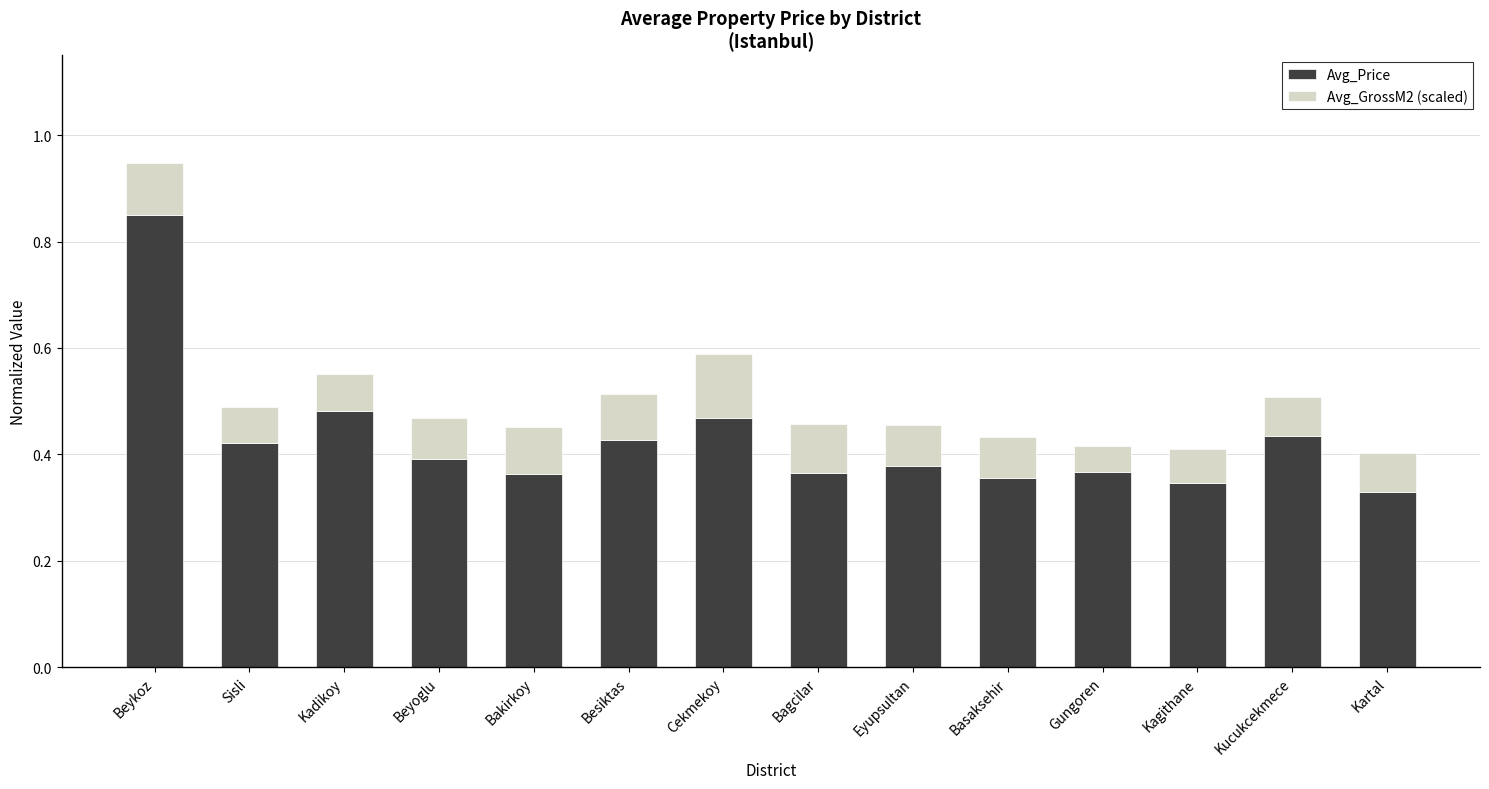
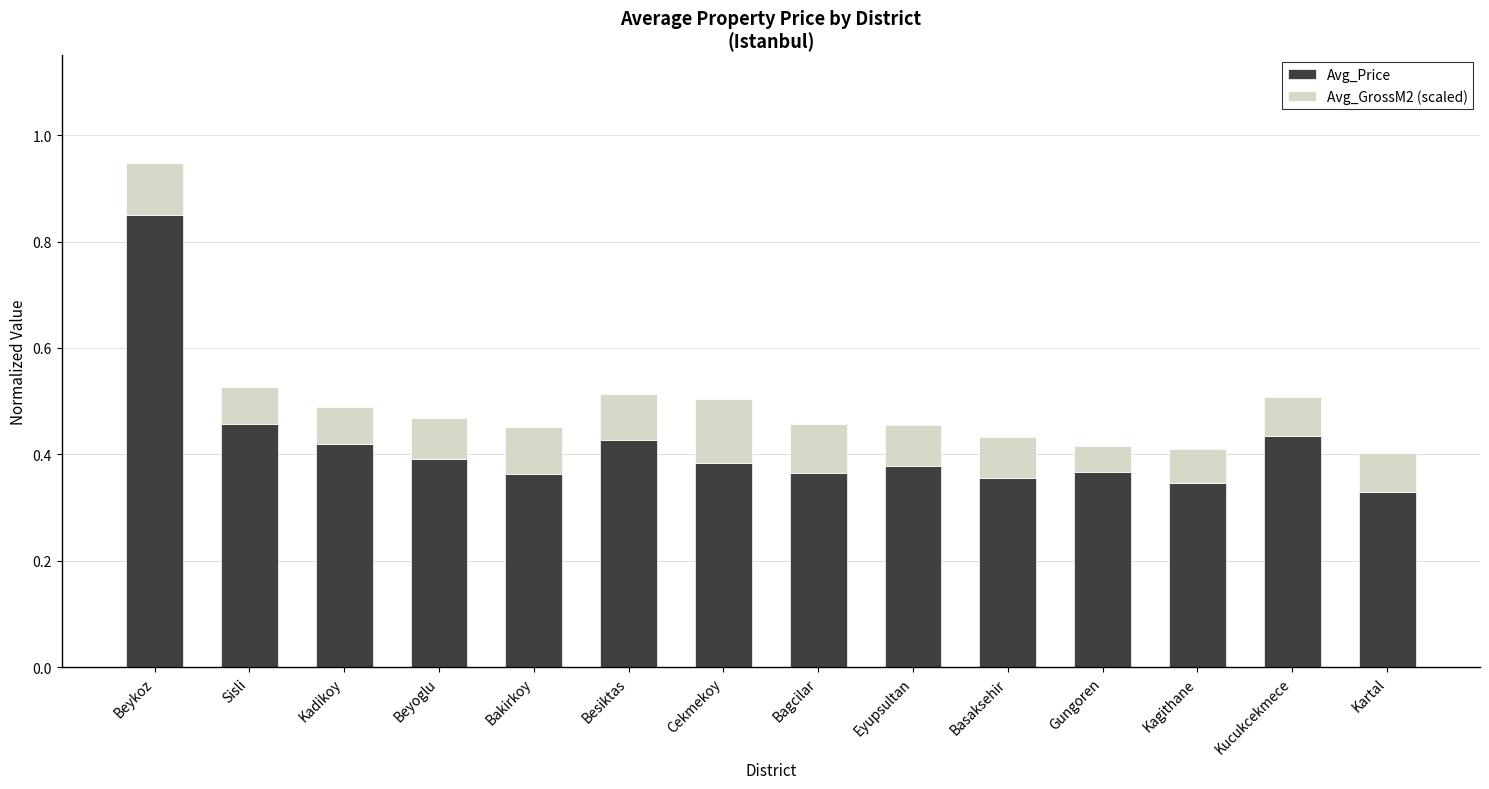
  {
    "Avg_Price": {
      "Beykoz": 0.85,
-     "Sisli": 0.42,
-     "Kadikoy": 0.48,
+     "Sisli": 0.46,
+     "Kadikoy": 0.42,
      "Beyoglu": 0.39,
      "Bakirkoy": 0.36,
      "Besiktas": 0.43,
-     "Cekmekoy": 0.47,
+     "Cekmekoy": 0.38,
      "Bagcilar": 0.37,
      "Eyupsultan": 0.38,
      "Basaksehir": 0.36,
      "Gungoren": 0.37,
      "Kagithane": 0.35,
      "Kucukcekmece": 0.43,
      "Kartal": 0.33
    },
    "Avg_GrossM2 (scaled)": {
      "Beykoz": 0.10,
      "Sisli": 0.07,
      "Kadikoy": 0.07,
      "Beyoglu": 0.08,
      "Bakirkoy": 0.09,
      "Besiktas": 0.09,
      "Cekmekoy": 0.12,
      "Bagcilar": 0.09,
      "Eyupsultan": 0.08,
      "Basaksehir": 0.08,
      "Gungoren": 0.05,
      "Kagithane": 0.07,
      "Kucukcekmece": 0.07,
      "Kartal": 0.07
    }
  }
